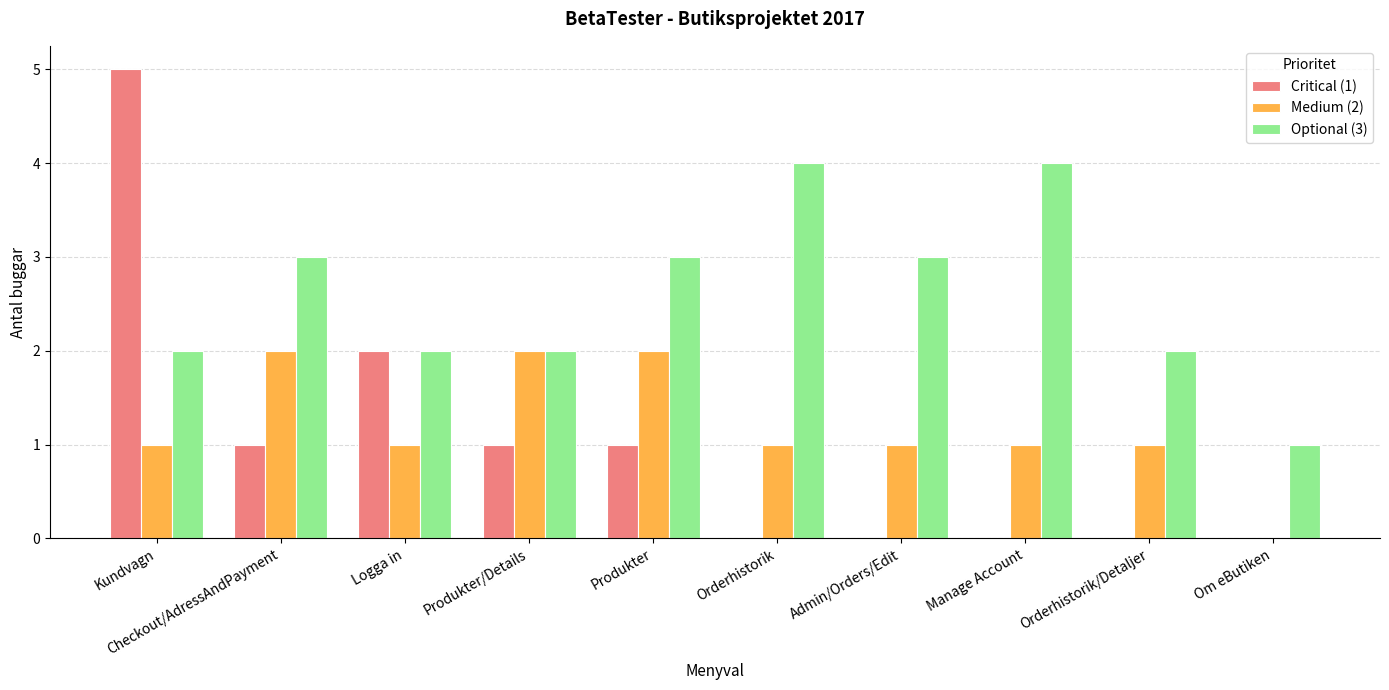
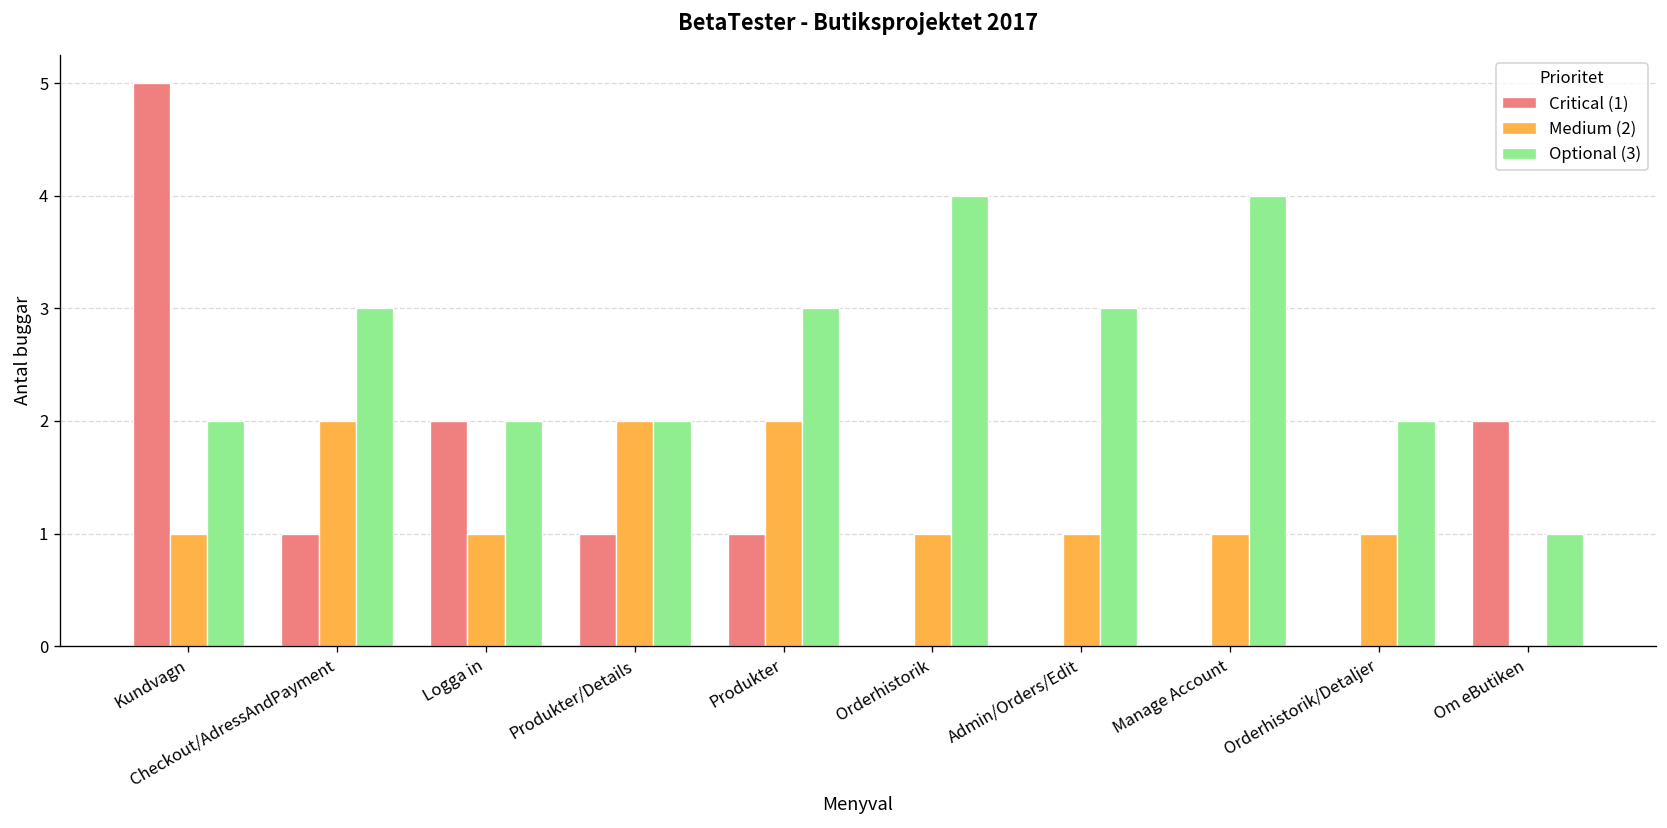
  {
    "Critical (1)": {
      "Kundvagn": 5,
      "Checkout/AdressAndPayment": 1,
      "Logga in": 2,
      "Produkter/Details": 1,
      "Produkter": 1,
      "Orderhistorik": 0,
      "Admin/Orders/Edit": 0,
      "Manage Account": 0,
      "Orderhistorik/Detaljer": 0,
-     "Om eButiken": 0
+     "Om eButiken": 2
    },
    "Medium (2)": {
      "Kundvagn": 1,
      "Checkout/AdressAndPayment": 2,
      "Logga in": 1,
      "Produkter/Details": 2,
      "Produkter": 2,
      "Orderhistorik": 1,
      "Admin/Orders/Edit": 1,
      "Manage Account": 1,
      "Orderhistorik/Detaljer": 1,
      "Om eButiken": 0
    },
    "Optional (3)": {
      "Kundvagn": 2,
      "Checkout/AdressAndPayment": 3,
      "Logga in": 2,
      "Produkter/Details": 2,
      "Produkter": 3,
      "Orderhistorik": 4,
      "Admin/Orders/Edit": 3,
      "Manage Account": 4,
      "Orderhistorik/Detaljer": 2,
      "Om eButiken": 1
    }
  }
